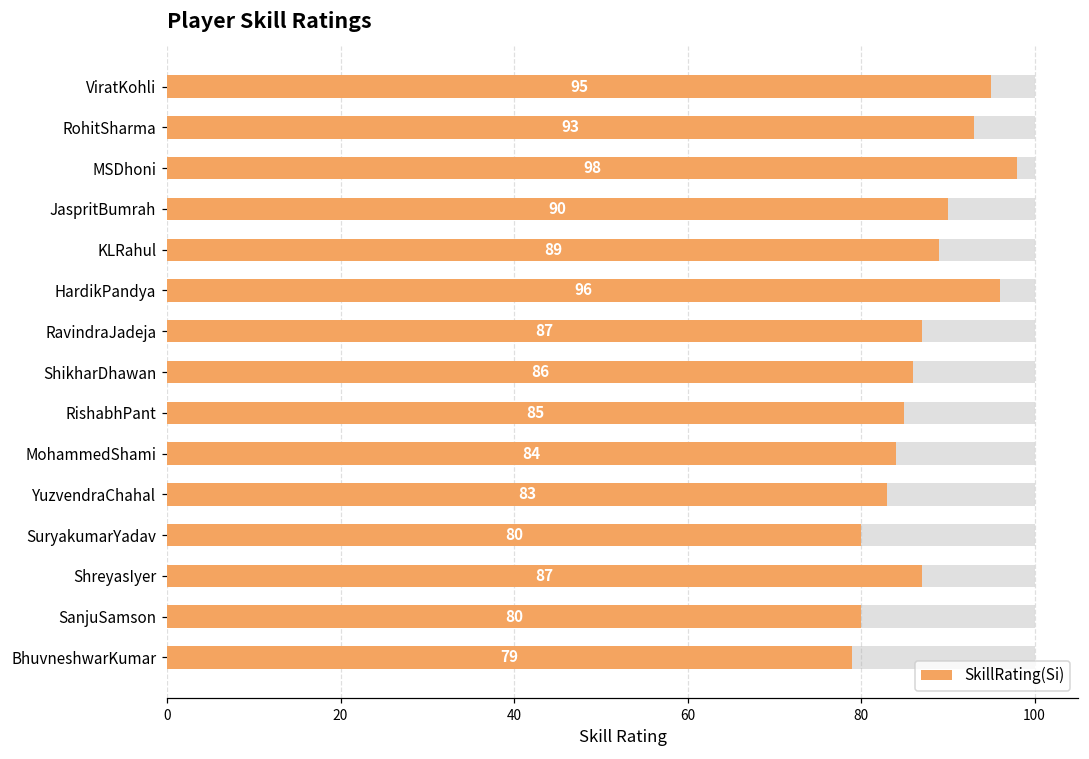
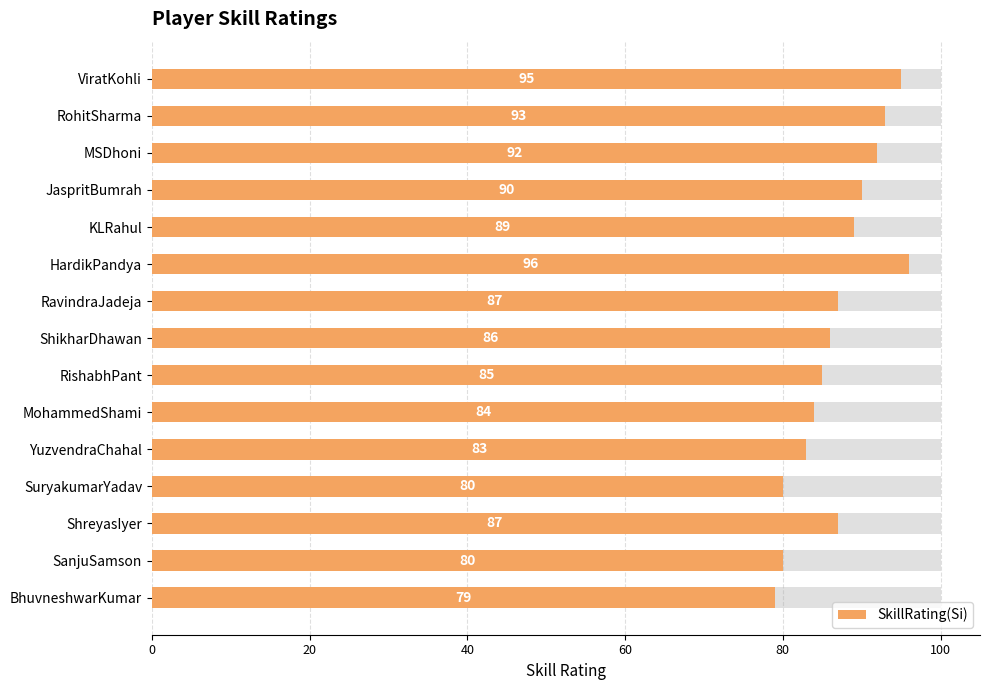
  {
    "SkillRating(Si)": {
-     "MSDhoni": 98
+     "MSDhoni": 92
    }
  }
